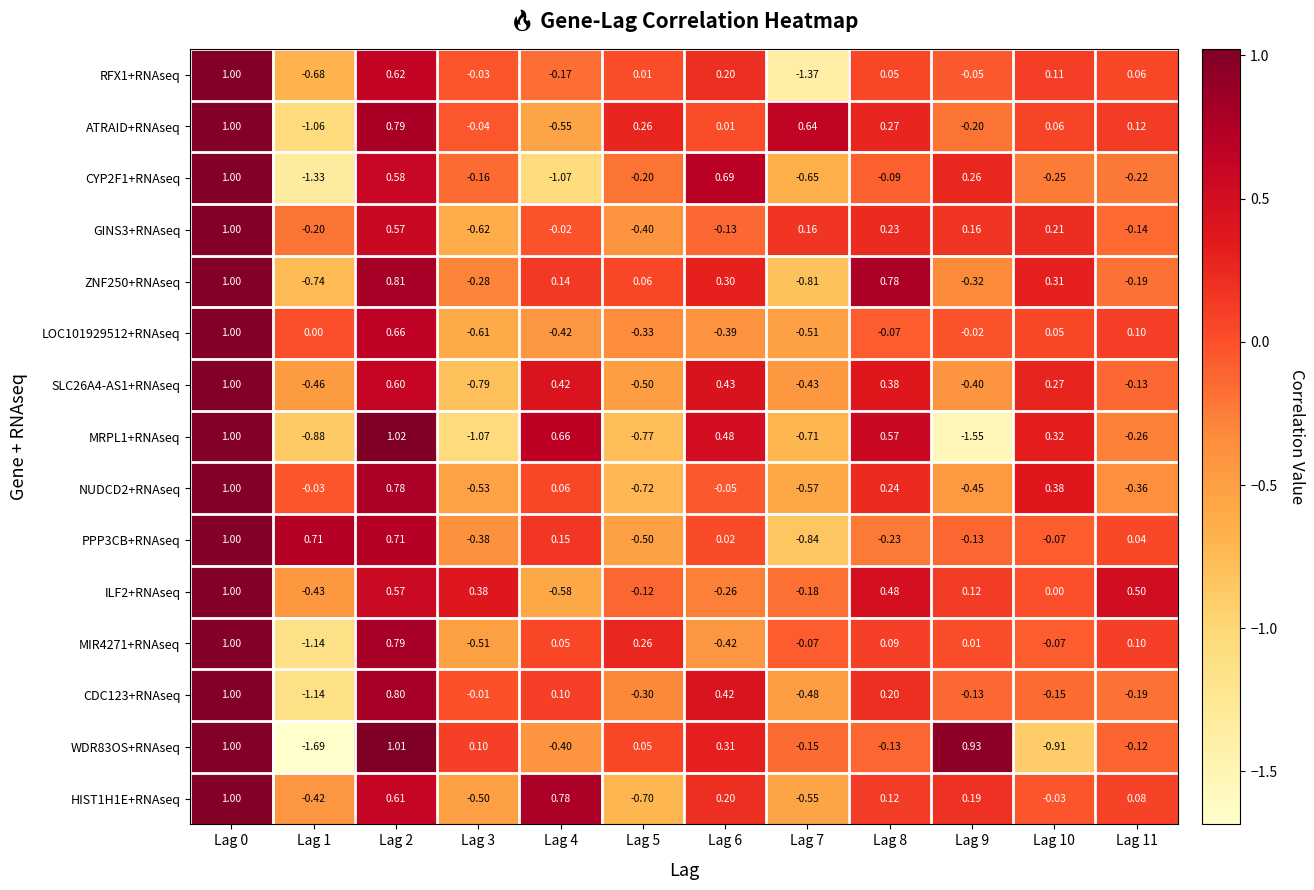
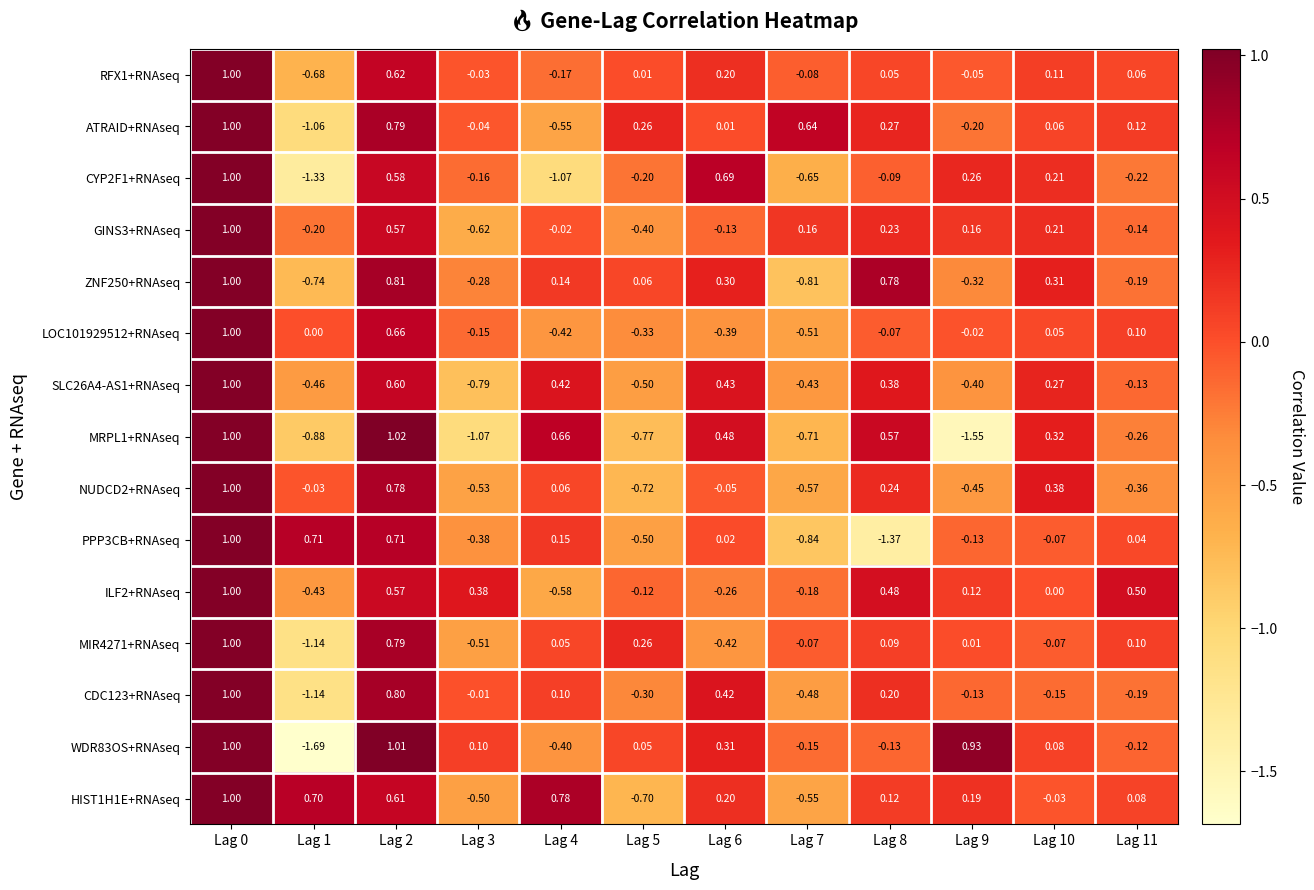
  {
    "RFX1+RNAseq": {
      "Lag 0": 1.00,
      "Lag 1": -0.68,
      "Lag 2": 0.62,
      "Lag 3": -0.03,
      "Lag 4": -0.17,
      "Lag 5": 0.01,
      "Lag 6": 0.20,
-     "Lag 7": -1.37,
+     "Lag 7": -0.08,
      "Lag 8": 0.05,
      "Lag 9": -0.05,
      "Lag 10": 0.11,
      "Lag 11": 0.06
    },
    "ATRAID+RNAseq": {
      "Lag 0": 1.00,
      "Lag 1": -1.06,
      "Lag 2": 0.79,
      "Lag 3": -0.04,
      "Lag 4": -0.55,
      "Lag 5": 0.26,
      "Lag 6": 0.01,
      "Lag 7": 0.64,
      "Lag 8": 0.27,
      "Lag 9": -0.20,
      "Lag 10": 0.06,
      "Lag 11": 0.12
    },
    "CYP2F1+RNAseq": {
      "Lag 0": 1.00,
      "Lag 1": -1.33,
      "Lag 2": 0.58,
      "Lag 3": -0.16,
      "Lag 4": -1.07,
      "Lag 5": -0.20,
      "Lag 6": 0.69,
      "Lag 7": -0.65,
      "Lag 8": -0.09,
      "Lag 9": 0.26,
-     "Lag 10": -0.25,
+     "Lag 10": 0.21,
      "Lag 11": -0.22
    },
    "GINS3+RNAseq": {
      "Lag 0": 1.00,
      "Lag 1": -0.20,
      "Lag 2": 0.57,
      "Lag 3": -0.62,
      "Lag 4": -0.02,
      "Lag 5": -0.40,
      "Lag 6": -0.13,
      "Lag 7": 0.16,
      "Lag 8": 0.23,
      "Lag 9": 0.16,
      "Lag 10": 0.21,
      "Lag 11": -0.14
    },
    "ZNF250+RNAseq": {
      "Lag 0": 1.00,
      "Lag 1": -0.74,
      "Lag 2": 0.81,
      "Lag 3": -0.28,
      "Lag 4": 0.14,
      "Lag 5": 0.06,
      "Lag 6": 0.30,
      "Lag 7": -0.81,
      "Lag 8": 0.78,
      "Lag 9": -0.32,
      "Lag 10": 0.31,
      "Lag 11": -0.19
    },
    "LOC101929512+RNAseq": {
      "Lag 0": 1.00,
      "Lag 1": 0.00,
      "Lag 2": 0.66,
-     "Lag 3": -0.61,
+     "Lag 3": -0.15,
      "Lag 4": -0.42,
      "Lag 5": -0.33,
      "Lag 6": -0.39,
      "Lag 7": -0.51,
      "Lag 8": -0.07,
      "Lag 9": -0.02,
      "Lag 10": 0.05,
      "Lag 11": 0.10
    },
    "SLC26A4-AS1+RNAseq": {
      "Lag 0": 1.00,
      "Lag 1": -0.46,
      "Lag 2": 0.60,
      "Lag 3": -0.79,
      "Lag 4": 0.42,
      "Lag 5": -0.50,
      "Lag 6": 0.43,
      "Lag 7": -0.43,
      "Lag 8": 0.38,
      "Lag 9": -0.40,
      "Lag 10": 0.27,
      "Lag 11": -0.13
    },
    "MRPL1+RNAseq": {
      "Lag 0": 1.00,
      "Lag 1": -0.88,
      "Lag 2": 1.02,
      "Lag 3": -1.07,
      "Lag 4": 0.66,
      "Lag 5": -0.77,
      "Lag 6": 0.48,
      "Lag 7": -0.71,
      "Lag 8": 0.57,
      "Lag 9": -1.55,
      "Lag 10": 0.32,
      "Lag 11": -0.26
    },
    "NUDCD2+RNAseq": {
      "Lag 0": 1.00,
      "Lag 1": -0.03,
      "Lag 2": 0.78,
      "Lag 3": -0.53,
      "Lag 4": 0.06,
      "Lag 5": -0.72,
      "Lag 6": -0.05,
      "Lag 7": -0.57,
      "Lag 8": 0.24,
      "Lag 9": -0.45,
      "Lag 10": 0.38,
      "Lag 11": -0.36
    },
    "PPP3CB+RNAseq": {
      "Lag 0": 1.00,
      "Lag 1": 0.71,
      "Lag 2": 0.71,
      "Lag 3": -0.38,
      "Lag 4": 0.15,
      "Lag 5": -0.50,
      "Lag 6": 0.02,
      "Lag 7": -0.84,
-     "Lag 8": -0.23,
+     "Lag 8": -1.37,
      "Lag 9": -0.13,
      "Lag 10": -0.07,
      "Lag 11": 0.04
    },
    "ILF2+RNAseq": {
      "Lag 0": 1.00,
      "Lag 1": -0.43,
      "Lag 2": 0.57,
      "Lag 3": 0.38,
      "Lag 4": -0.58,
      "Lag 5": -0.12,
      "Lag 6": -0.26,
      "Lag 7": -0.18,
      "Lag 8": 0.48,
      "Lag 9": 0.12,
      "Lag 10": 0.00,
      "Lag 11": 0.50
    },
    "MIR4271+RNAseq": {
      "Lag 0": 1.00,
      "Lag 1": -1.14,
      "Lag 2": 0.79,
      "Lag 3": -0.51,
      "Lag 4": 0.05,
      "Lag 5": 0.26,
      "Lag 6": -0.42,
      "Lag 7": -0.07,
      "Lag 8": 0.09,
      "Lag 9": 0.01,
      "Lag 10": -0.07,
      "Lag 11": 0.10
    },
    "CDC123+RNAseq": {
      "Lag 0": 1.00,
      "Lag 1": -1.14,
      "Lag 2": 0.80,
      "Lag 3": -0.01,
      "Lag 4": 0.10,
      "Lag 5": -0.30,
      "Lag 6": 0.42,
      "Lag 7": -0.48,
      "Lag 8": 0.20,
      "Lag 9": -0.13,
      "Lag 10": -0.15,
      "Lag 11": -0.19
    },
    "WDR83OS+RNAseq": {
      "Lag 0": 1.00,
      "Lag 1": -1.69,
      "Lag 2": 1.01,
      "Lag 3": 0.10,
      "Lag 4": -0.40,
      "Lag 5": 0.05,
      "Lag 6": 0.31,
      "Lag 7": -0.15,
      "Lag 8": -0.13,
      "Lag 9": 0.93,
-     "Lag 10": -0.91,
+     "Lag 10": 0.08,
      "Lag 11": -0.12
    },
    "HIST1H1E+RNAseq": {
      "Lag 0": 1.00,
-     "Lag 1": -0.42,
+     "Lag 1": 0.70,
      "Lag 2": 0.61,
      "Lag 3": -0.50,
      "Lag 4": 0.78,
      "Lag 5": -0.70,
      "Lag 6": 0.20,
      "Lag 7": -0.55,
      "Lag 8": 0.12,
      "Lag 9": 0.19,
      "Lag 10": -0.03,
      "Lag 11": 0.08
    }
  }
